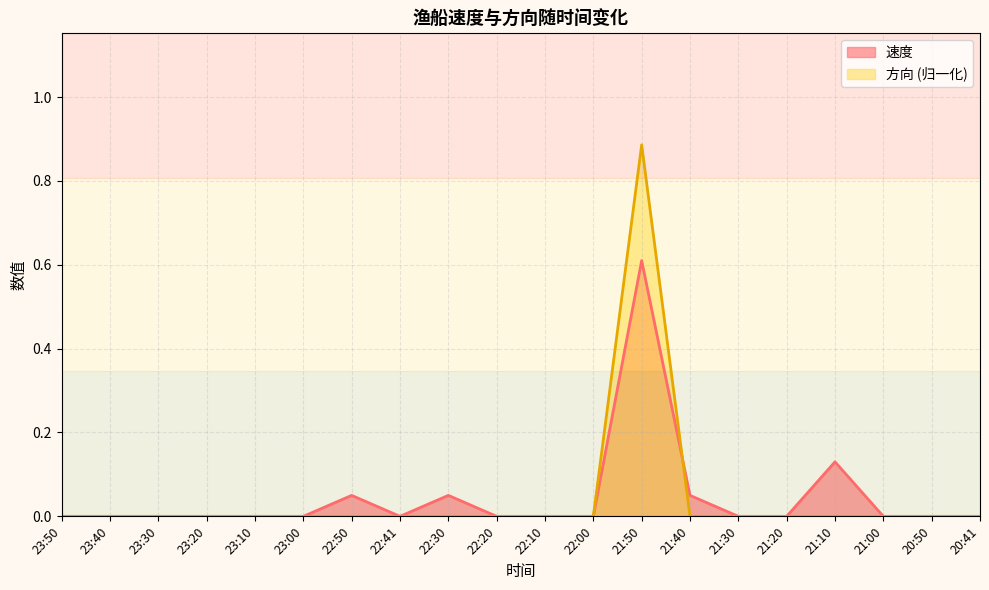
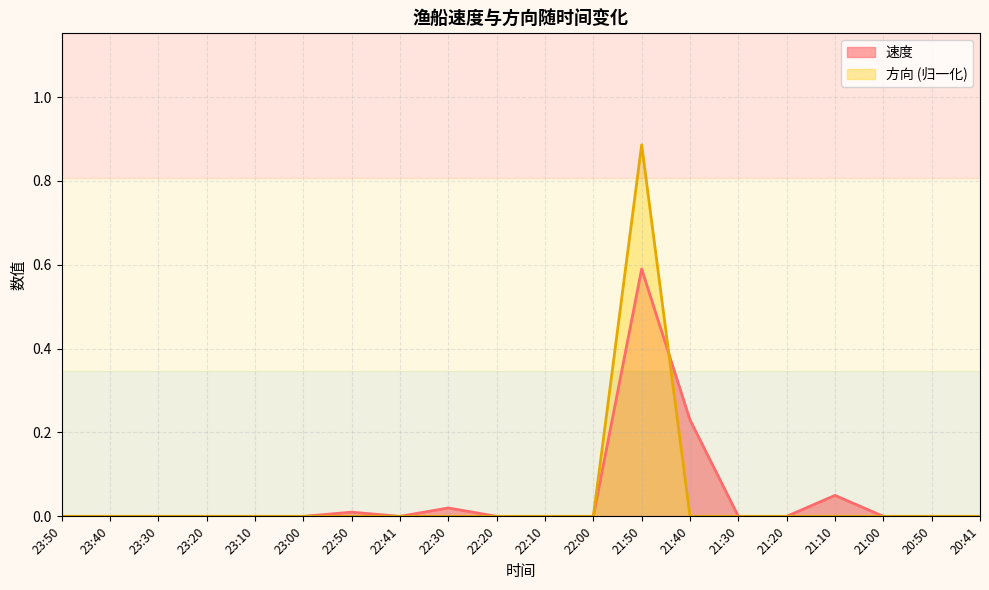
  {
    "速度": {
-     "22:50": 0.05,
-     "22:30": 0.05,
-     "21:50": 0.61,
-     "21:40": 0.05,
-     "21:10": 0.13
+     "22:50": 0.01,
+     "22:30": 0.02,
+     "21:50": 0.59,
+     "21:40": 0.23,
+     "21:10": 0.05
    },
    "方向 (归一化)": {
      "22:50": 0.00,
      "22:30": 0.00,
      "21:50": 0.89,
      "21:40": 0.00,
      "21:10": 0.00
    }
  }
